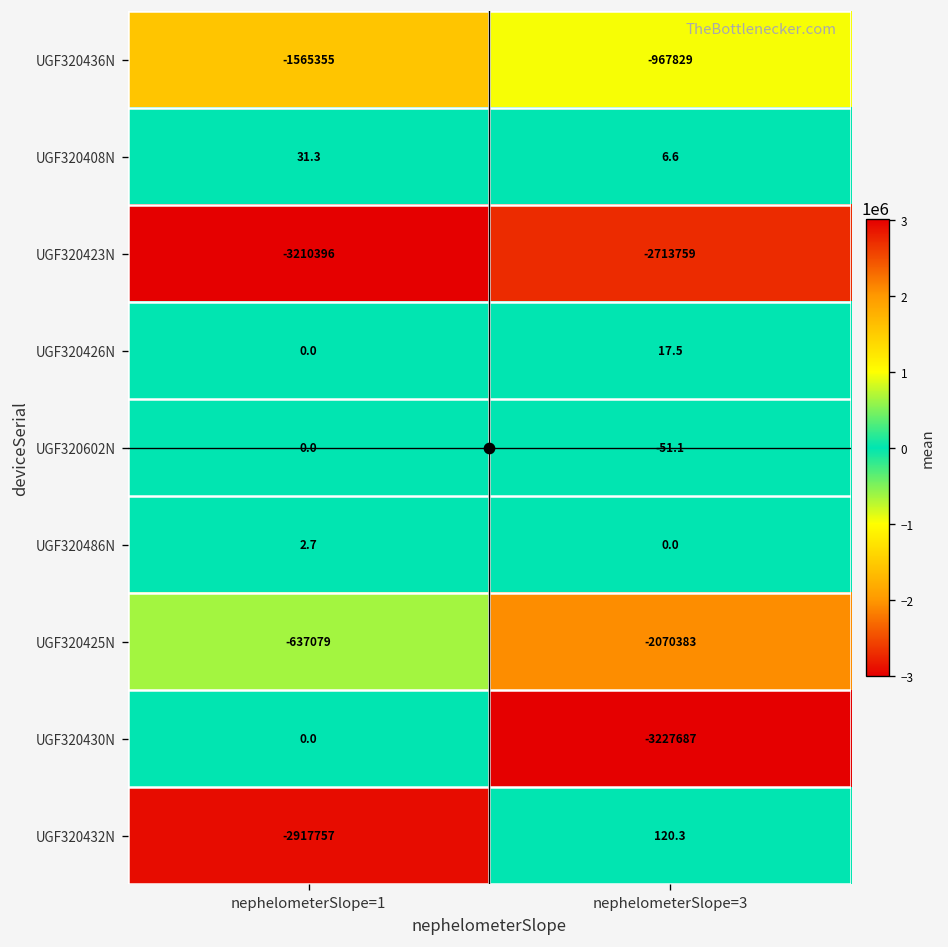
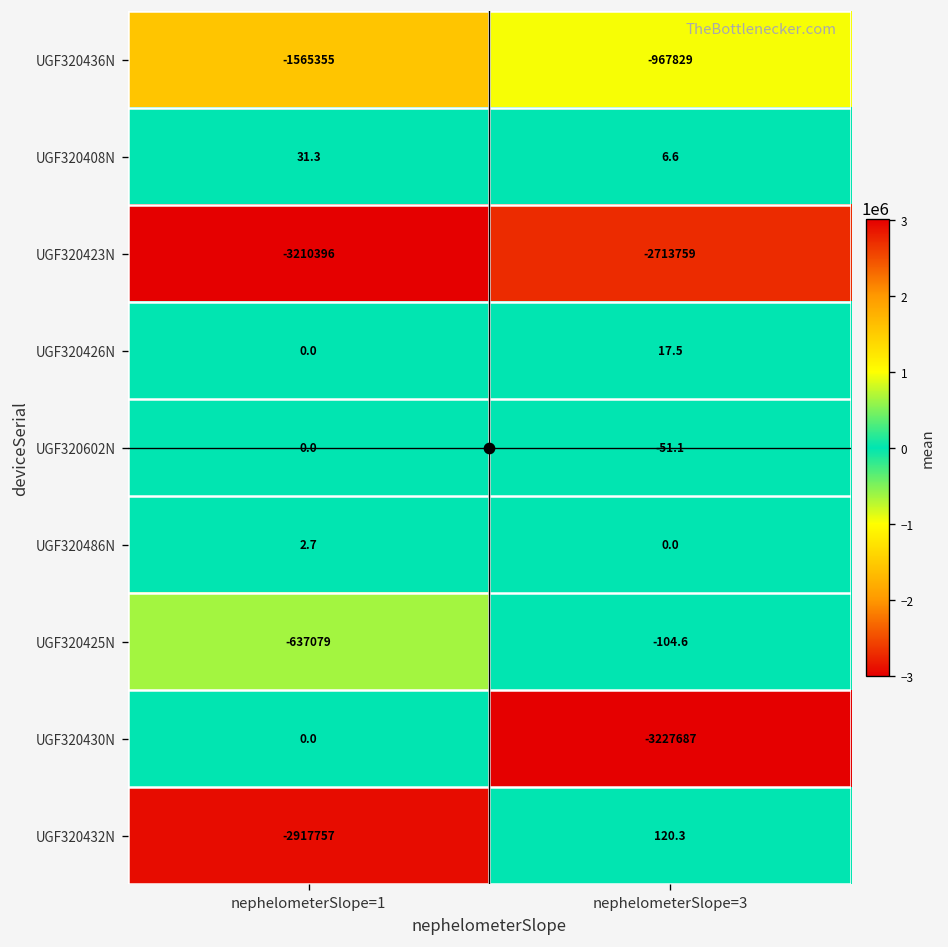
  {
    "UGF320436N": {
      "nephelometerSlope=1": -1565355,
      "nephelometerSlope=3": -967829
    },
    "UGF320408N": {
      "nephelometerSlope=1": 31.3,
      "nephelometerSlope=3": 6.6
    },
    "UGF320423N": {
      "nephelometerSlope=1": -3210396,
      "nephelometerSlope=3": -2713759
    },
    "UGF320426N": {
      "nephelometerSlope=1": 0.0,
      "nephelometerSlope=3": 17.5
    },
    "UGF320602N": {
      "nephelometerSlope=1": 0.0,
      "nephelometerSlope=3": -51.1
    },
    "UGF320486N": {
      "nephelometerSlope=1": 2.7,
      "nephelometerSlope=3": 0.0
    },
    "UGF320425N": {
      "nephelometerSlope=1": -637079,
-     "nephelometerSlope=3": -2070383
+     "nephelometerSlope=3": -104.6
    },
    "UGF320430N": {
      "nephelometerSlope=1": 0.0,
      "nephelometerSlope=3": -3227687
    },
    "UGF320432N": {
      "nephelometerSlope=1": -2917757,
      "nephelometerSlope=3": 120.3
    }
  }
